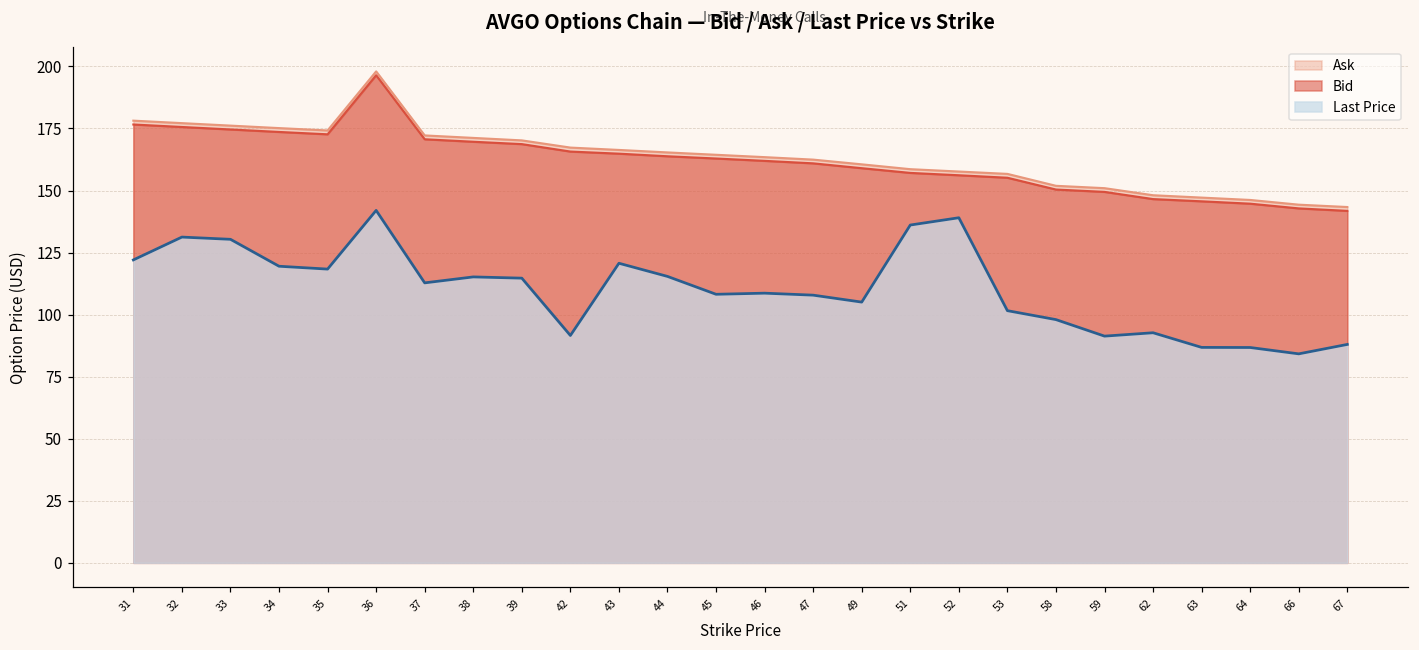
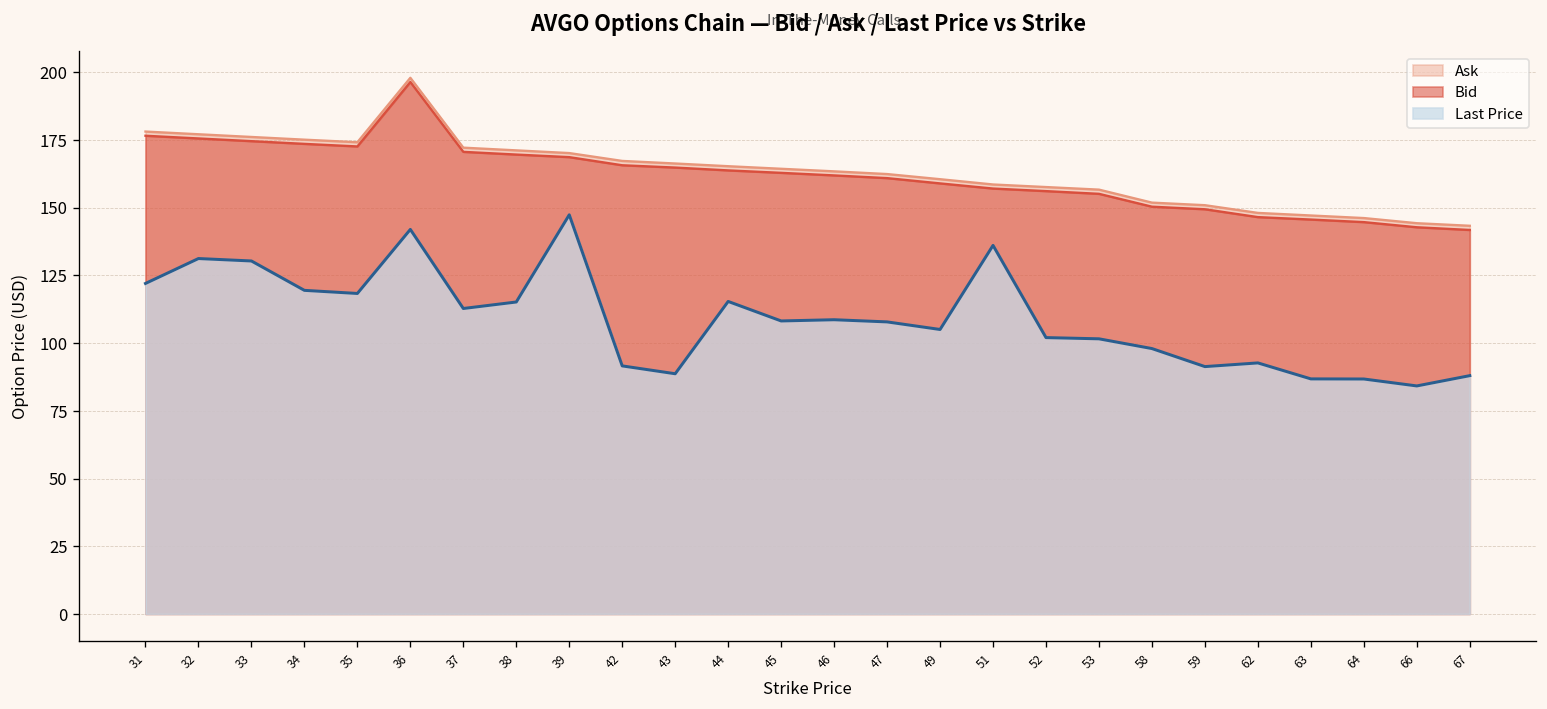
  {
    "Ask": {
      "31": 178,
      "32": 177,
      "33": 176,
      "34": 175,
      "35": 174,
      "36": 198,
      "37": 172,
      "38": 171,
      "39": 170,
      "42": 167,
      "43": 166,
      "44": 165,
      "45": 164,
      "46": 163,
      "47": 162,
      "49": 161,
      "51": 159,
      "52": 158,
      "53": 157,
      "58": 152,
      "59": 151,
      "62": 148,
      "63": 147,
      "64": 146,
      "66": 144,
      "67": 143
    },
    "Bid": {
      "31": 177,
      "32": 176,
      "33": 175,
      "34": 174,
      "35": 173,
      "36": 196,
      "37": 171,
      "38": 170,
      "39": 169,
      "42": 166,
      "43": 165,
      "44": 164,
      "45": 163,
      "46": 162,
      "47": 161,
      "49": 159,
      "51": 157,
      "52": 156,
      "53": 155,
      "58": 150,
      "59": 149,
      "62": 147,
      "63": 146,
      "64": 145,
      "66": 143,
      "67": 142
    },
    "Last Price": {
      "31": 122,
      "32": 131,
      "33": 130,
      "34": 120,
      "35": 118,
      "36": 142,
      "37": 113,
      "38": 115,
-     "39": 115,
+     "39": 147,
      "42": 92,
-     "43": 121,
+     "43": 89,
      "44": 115,
      "45": 108,
      "46": 109,
      "47": 108,
      "49": 105,
      "51": 136,
-     "52": 139,
+     "52": 102,
      "53": 102,
      "58": 98,
      "59": 91,
      "62": 93,
      "63": 87,
      "64": 87,
      "66": 84,
      "67": 88
    }
  }
